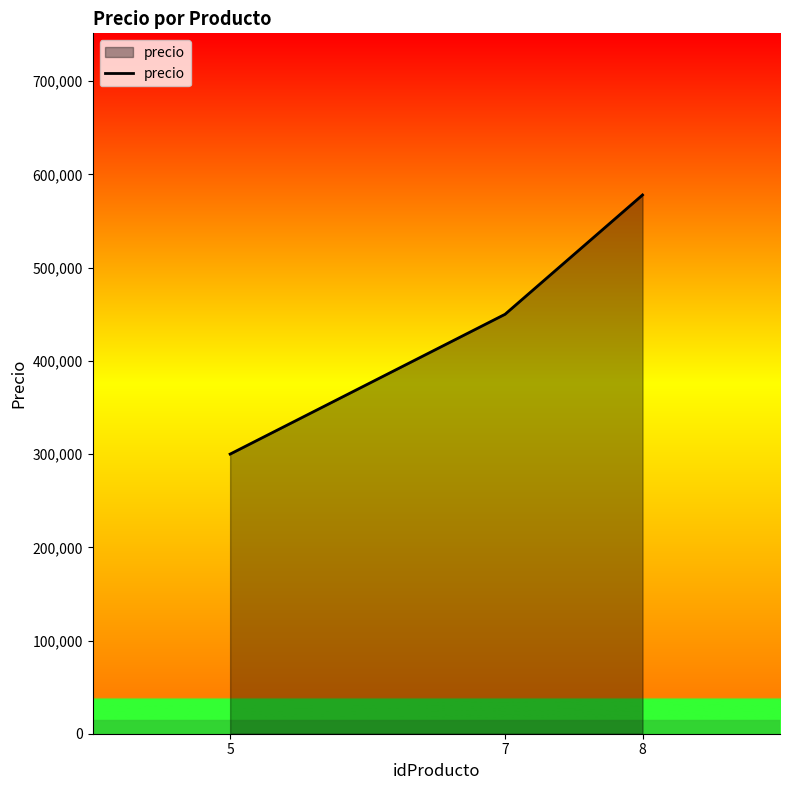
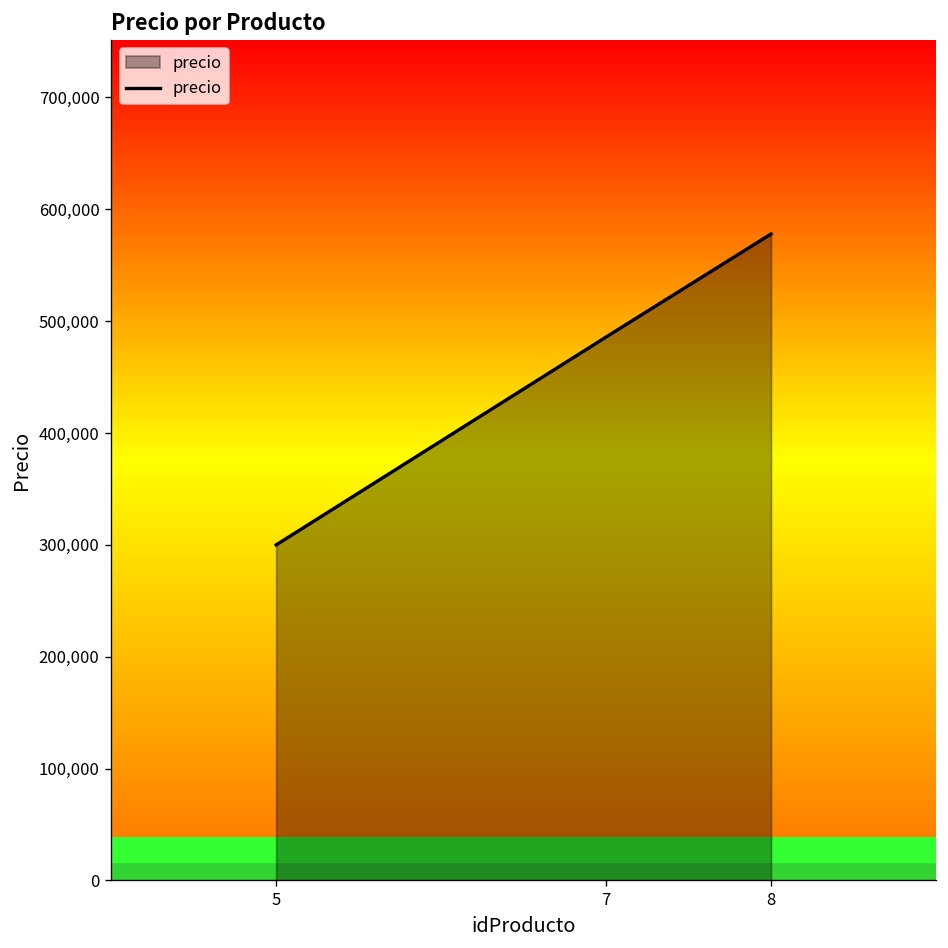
  {
    "5": "300,000",
-   "7": "450,000",
+   "7": "490,000",
    "8": "580,000"
  }
